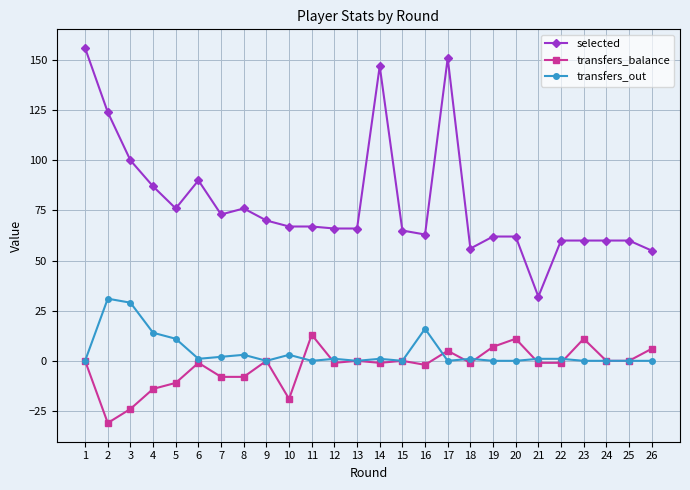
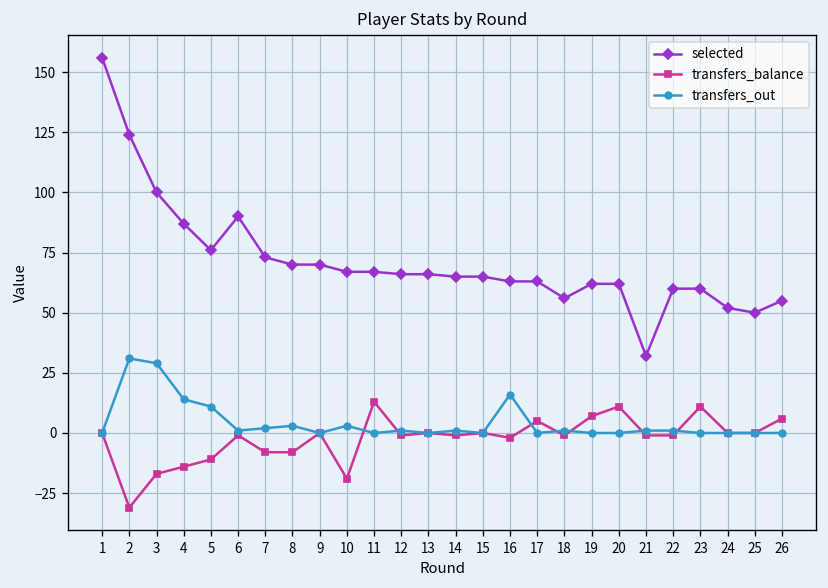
  {
    "selected": {
      "1": 156,
      "2": 124,
      "3": 100,
      "4": 87,
      "5": 76,
      "6": 90,
      "7": 73,
-     "8": 76,
+     "8": 70,
      "9": 70,
      "10": 67,
      "11": 67,
      "12": 66,
      "13": 66,
-     "14": 147,
+     "14": 65,
      "15": 65,
      "16": 63,
-     "17": 151,
+     "17": 63,
      "18": 56,
      "19": 62,
      "20": 62,
      "21": 32,
      "22": 60,
      "23": 60,
-     "24": 60,
-     "25": 60,
+     "24": 52,
+     "25": 50,
      "26": 55
    },
    "transfers_balance": {
      "2": -31,
-     "3": -24,
+     "3": -17,
      "4": -14,
      "5": -11,
      "6": -1,
      "7": -8,
      "8": -8,
      "10": -19,
      "11": 13,
      "12": -1,
      "14": -1,
      "16": -2,
      "17": 5,
      "18": -1,
      "19": 7,
      "20": 11,
      "21": -1,
      "22": -1,
      "23": 11,
      "26": 6
    },
    "transfers_out": {
      "2": 31,
      "3": 29,
      "4": 14,
      "5": 11,
      "6": 1,
      "7": 2,
      "8": 3,
      "10": 3,
      "11": 0,
      "12": 1,
      "14": 1,
      "16": 16,
      "17": 0,
      "18": 1,
      "19": 0,
      "20": 0,
      "21": 1,
      "22": 1,
      "23": 0,
      "26": 0
    }
  }
